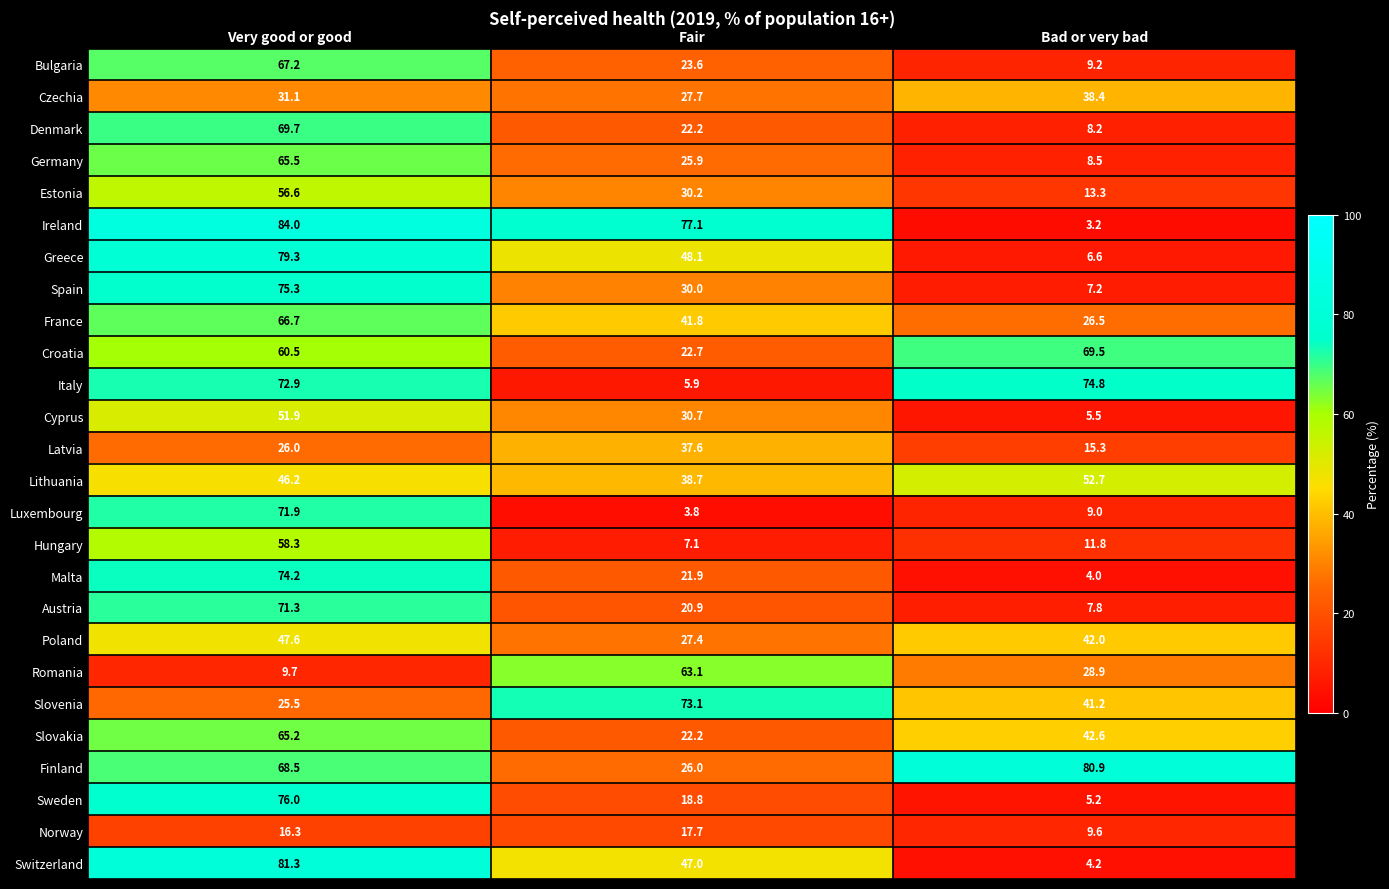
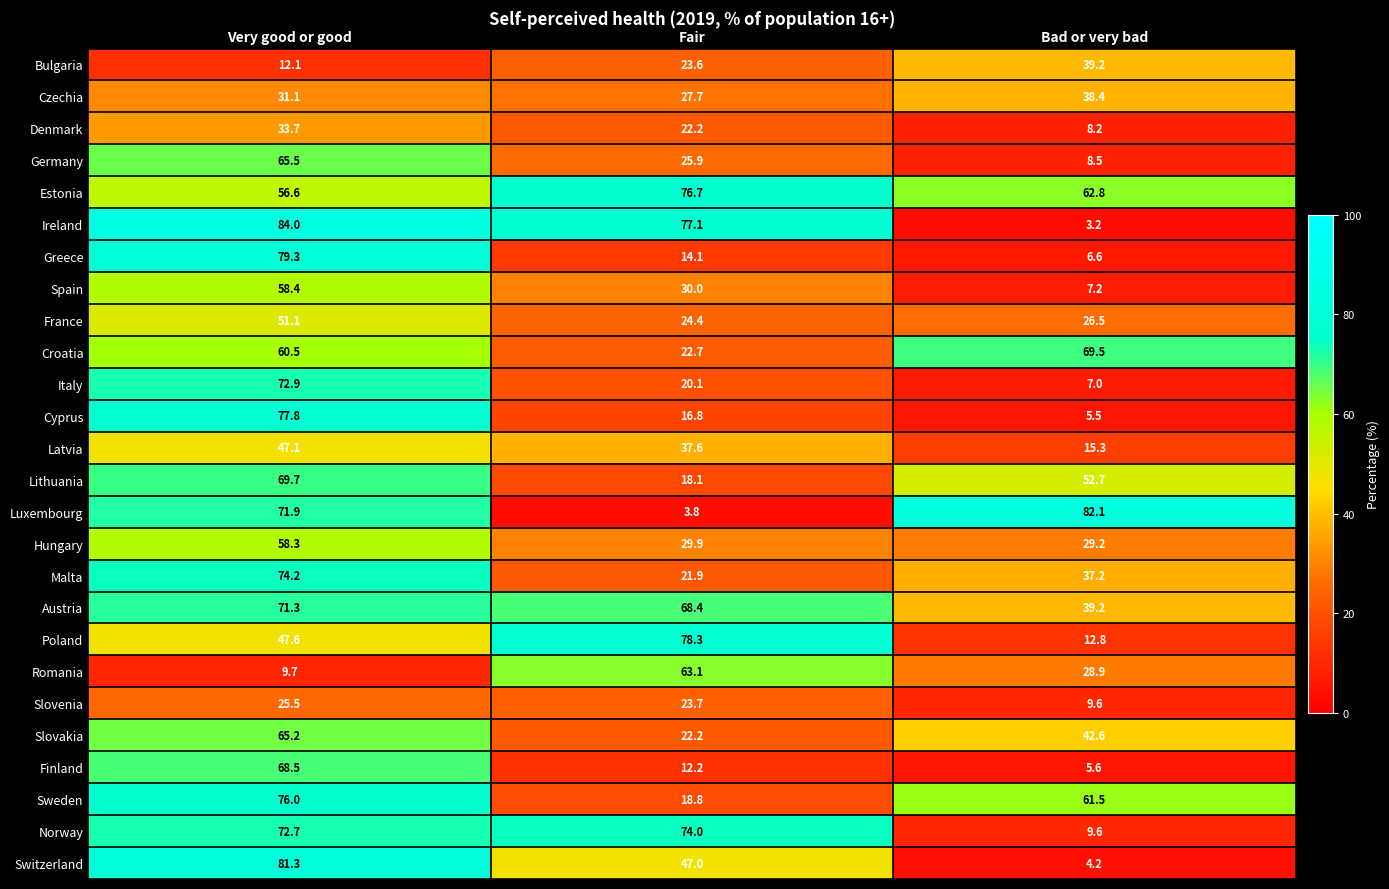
  {
    "Bulgaria": {
-     "Very good or good": 67.2,
+     "Very good or good": 12.1,
      "Fair": 23.6,
-     "Bad or very bad": 9.2
+     "Bad or very bad": 39.2
    },
    "Czechia": {
      "Very good or good": 31.1,
      "Fair": 27.7,
      "Bad or very bad": 38.4
    },
    "Denmark": {
-     "Very good or good": 69.7,
+     "Very good or good": 33.7,
      "Fair": 22.2,
      "Bad or very bad": 8.2
    },
    "Germany": {
      "Very good or good": 65.5,
      "Fair": 25.9,
      "Bad or very bad": 8.5
    },
    "Estonia": {
      "Very good or good": 56.6,
-     "Fair": 30.2,
-     "Bad or very bad": 13.3
+     "Fair": 76.7,
+     "Bad or very bad": 62.8
    },
    "Ireland": {
      "Very good or good": 84.0,
      "Fair": 77.1,
      "Bad or very bad": 3.2
    },
    "Greece": {
      "Very good or good": 79.3,
-     "Fair": 48.1,
+     "Fair": 14.1,
      "Bad or very bad": 6.6
    },
    "Spain": {
-     "Very good or good": 75.3,
+     "Very good or good": 58.4,
      "Fair": 30.0,
      "Bad or very bad": 7.2
    },
    "France": {
-     "Very good or good": 66.7,
-     "Fair": 41.8,
+     "Very good or good": 51.1,
+     "Fair": 24.4,
      "Bad or very bad": 26.5
    },
    "Croatia": {
      "Very good or good": 60.5,
      "Fair": 22.7,
      "Bad or very bad": 69.5
    },
    "Italy": {
      "Very good or good": 72.9,
-     "Fair": 5.9,
-     "Bad or very bad": 74.8
+     "Fair": 20.1,
+     "Bad or very bad": 7.0
    },
    "Cyprus": {
-     "Very good or good": 51.9,
-     "Fair": 30.7,
+     "Very good or good": 77.8,
+     "Fair": 16.8,
      "Bad or very bad": 5.5
    },
    "Latvia": {
-     "Very good or good": 26.0,
+     "Very good or good": 47.1,
      "Fair": 37.6,
      "Bad or very bad": 15.3
    },
    "Lithuania": {
-     "Very good or good": 46.2,
-     "Fair": 38.7,
+     "Very good or good": 69.7,
+     "Fair": 18.1,
      "Bad or very bad": 52.7
    },
    "Luxembourg": {
      "Very good or good": 71.9,
      "Fair": 3.8,
-     "Bad or very bad": 9.0
+     "Bad or very bad": 82.1
    },
    "Hungary": {
      "Very good or good": 58.3,
-     "Fair": 7.1,
-     "Bad or very bad": 11.8
+     "Fair": 29.9,
+     "Bad or very bad": 29.2
    },
    "Malta": {
      "Very good or good": 74.2,
      "Fair": 21.9,
-     "Bad or very bad": 4.0
+     "Bad or very bad": 37.2
    },
    "Austria": {
      "Very good or good": 71.3,
-     "Fair": 20.9,
-     "Bad or very bad": 7.8
+     "Fair": 68.4,
+     "Bad or very bad": 39.2
    },
    "Poland": {
      "Very good or good": 47.6,
-     "Fair": 27.4,
-     "Bad or very bad": 42.0
+     "Fair": 78.3,
+     "Bad or very bad": 12.8
    },
    "Romania": {
      "Very good or good": 9.7,
      "Fair": 63.1,
      "Bad or very bad": 28.9
    },
    "Slovenia": {
      "Very good or good": 25.5,
-     "Fair": 73.1,
-     "Bad or very bad": 41.2
+     "Fair": 23.7,
+     "Bad or very bad": 9.6
    },
    "Slovakia": {
      "Very good or good": 65.2,
      "Fair": 22.2,
      "Bad or very bad": 42.6
    },
    "Finland": {
      "Very good or good": 68.5,
-     "Fair": 26.0,
-     "Bad or very bad": 80.9
+     "Fair": 12.2,
+     "Bad or very bad": 5.6
    },
    "Sweden": {
      "Very good or good": 76.0,
      "Fair": 18.8,
-     "Bad or very bad": 5.2
+     "Bad or very bad": 61.5
    },
    "Norway": {
-     "Very good or good": 16.3,
-     "Fair": 17.7,
+     "Very good or good": 72.7,
+     "Fair": 74.0,
      "Bad or very bad": 9.6
    },
    "Switzerland": {
      "Very good or good": 81.3,
      "Fair": 47.0,
      "Bad or very bad": 4.2
    }
  }
